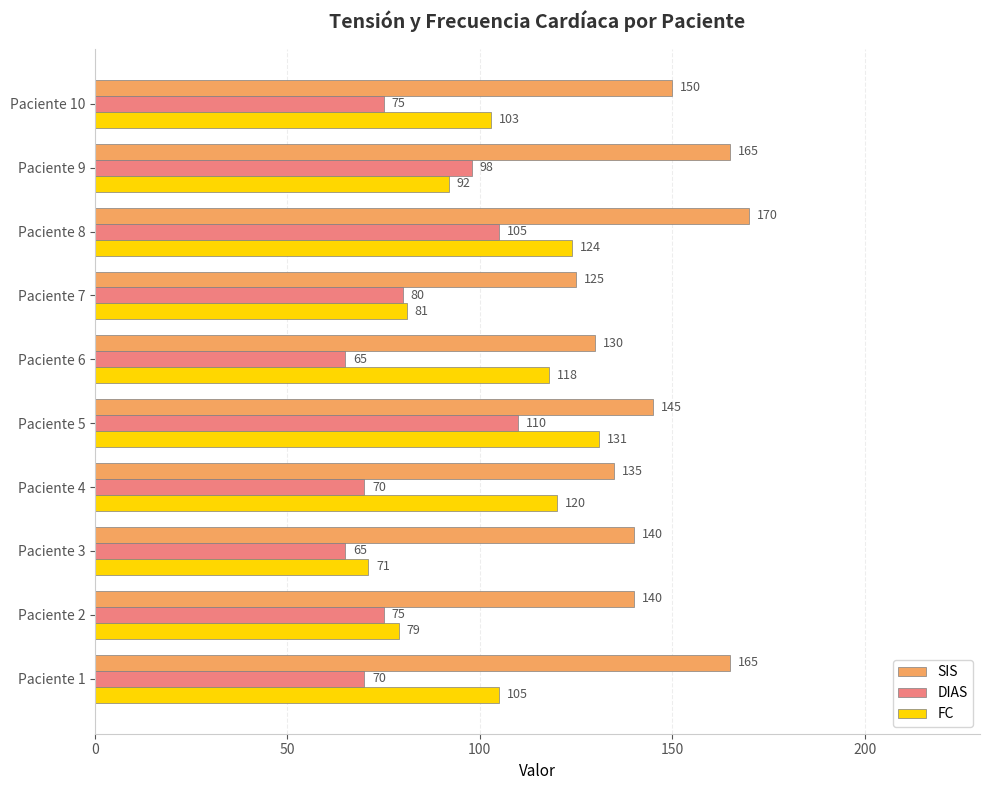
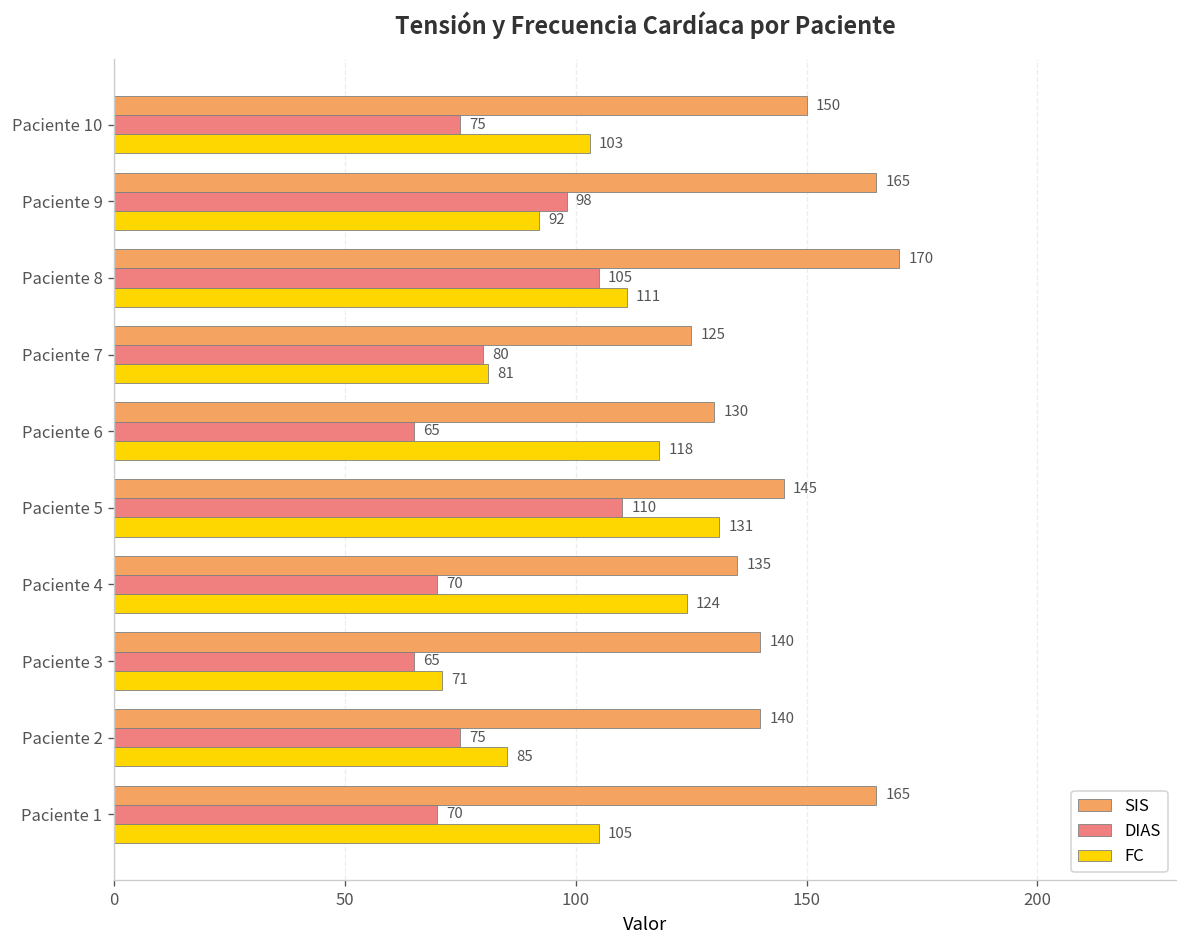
  {
    "FC": {
      "Paciente 10": 103,
      "Paciente 9": 92,
-     "Paciente 8": 124,
+     "Paciente 8": 111,
      "Paciente 7": 81,
      "Paciente 6": 118,
      "Paciente 5": 131,
-     "Paciente 4": 120,
+     "Paciente 4": 124,
      "Paciente 3": 71,
-     "Paciente 2": 79,
+     "Paciente 2": 85,
      "Paciente 1": 105
    }
  }
